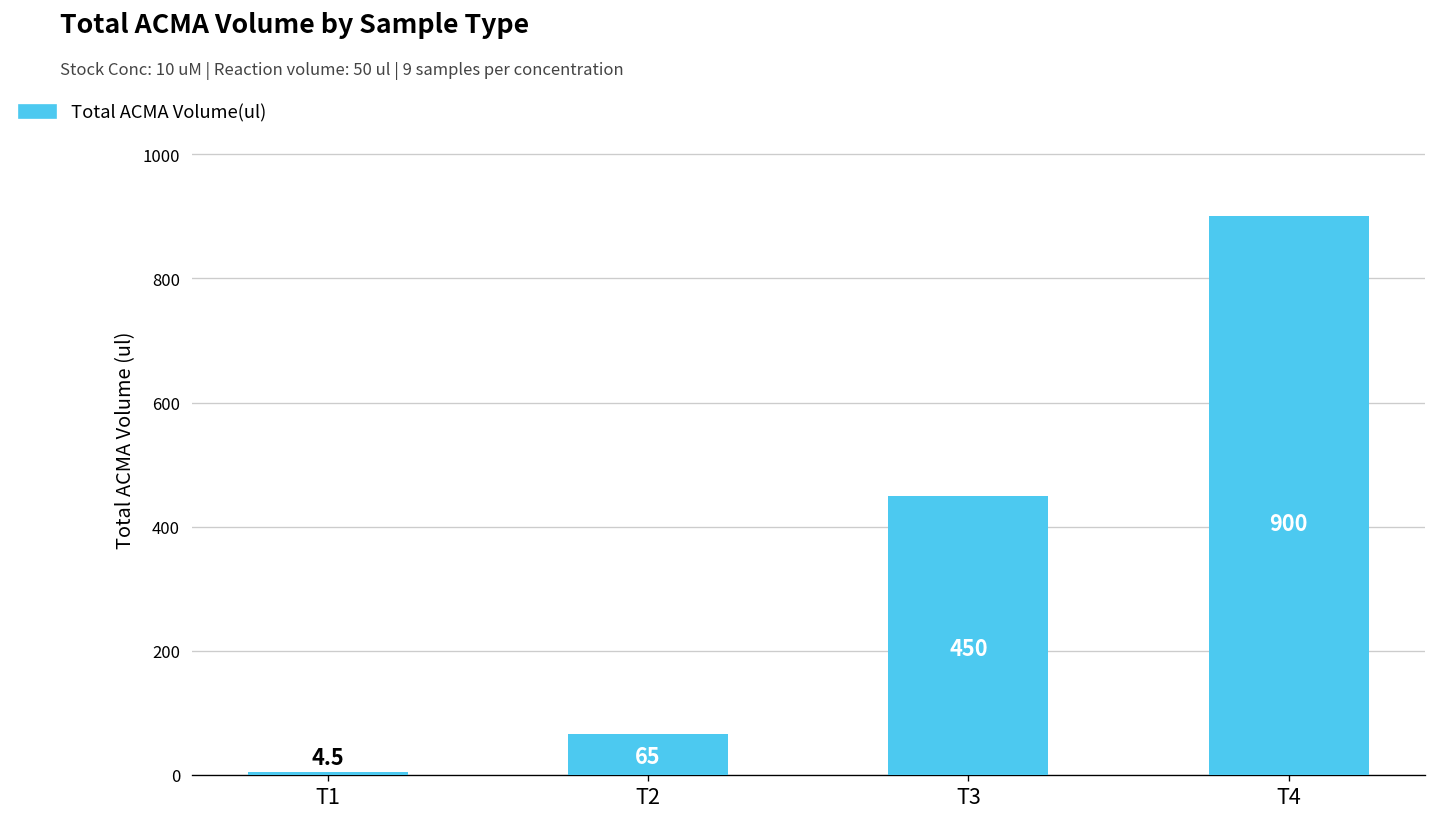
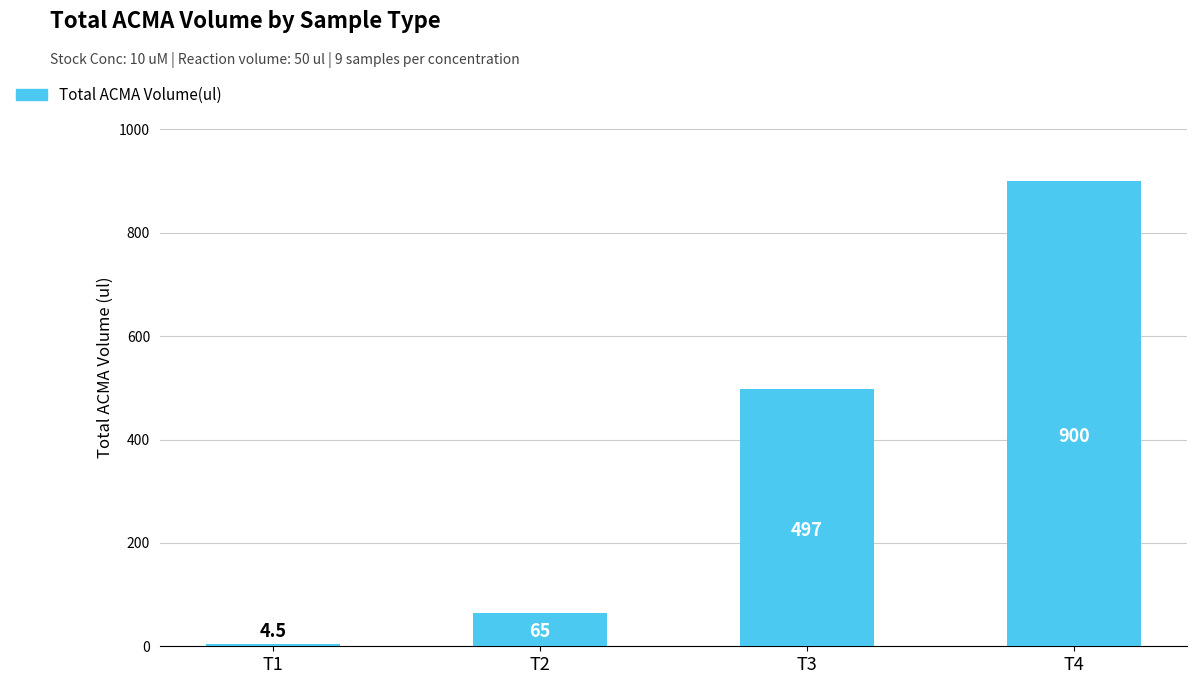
  {
    "T1": 4.5,
    "T2": 65,
-   "T3": 450,
+   "T3": 497,
    "T4": 900
  }
